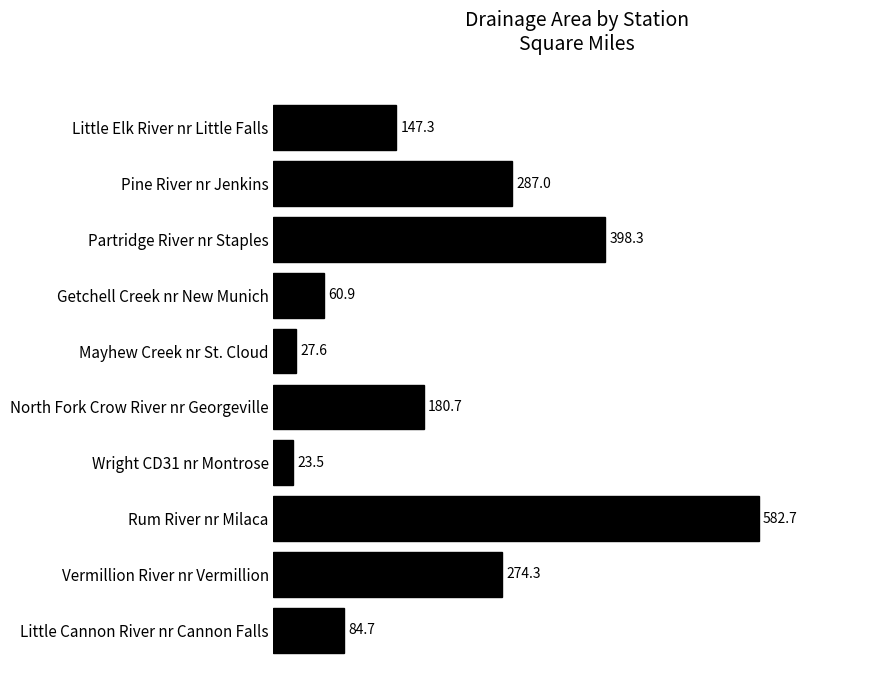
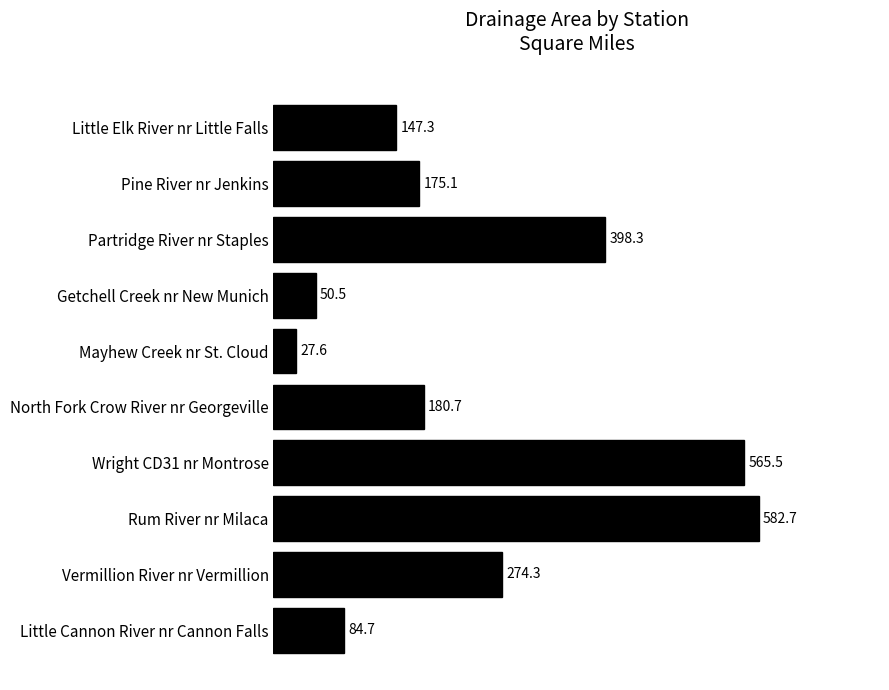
  {
    "Little Elk River nr Little Falls": 147.3,
-   "Pine River nr Jenkins": 287.0,
+   "Pine River nr Jenkins": 175.1,
    "Partridge River nr Staples": 398.3,
-   "Getchell Creek nr New Munich": 60.9,
+   "Getchell Creek nr New Munich": 50.5,
    "Mayhew Creek nr St. Cloud": 27.6,
    "North Fork Crow River nr Georgeville": 180.7,
-   "Wright CD31 nr Montrose": 23.5,
+   "Wright CD31 nr Montrose": 565.5,
    "Rum River nr Milaca": 582.7,
    "Vermillion River nr Vermillion": 274.3,
    "Little Cannon River nr Cannon Falls": 84.7
  }
